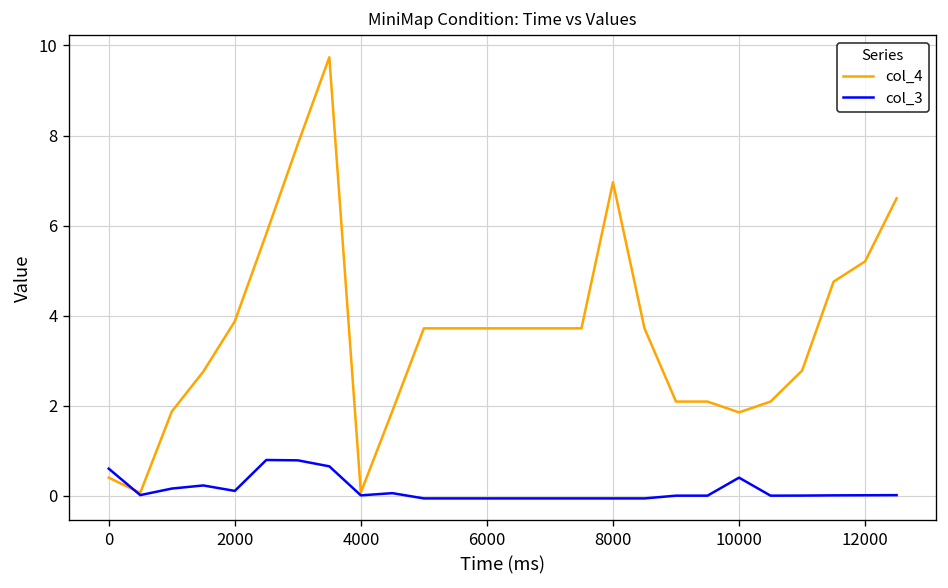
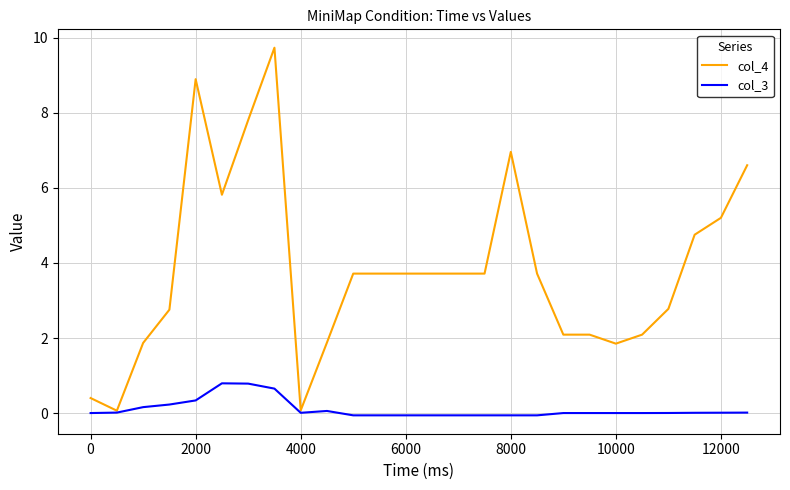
  {
    "col_4": {
      "0": 0.4,
-     "2000": 3.9,
+     "2000": 8.9,
      "6000": 3.7,
      "8000": 7.0,
      "10000": 1.9,
      "12000": 5.2
    },
    "col_3": {
-     "0": 0.6,
-     "2000": 0.1,
+     "0": 0.0,
+     "2000": 0.3,
      "6000": -0.1,
      "8000": -0.1,
-     "10000": 0.4,
+     "10000": 0.0,
      "12000": 0.0
    }
  }
